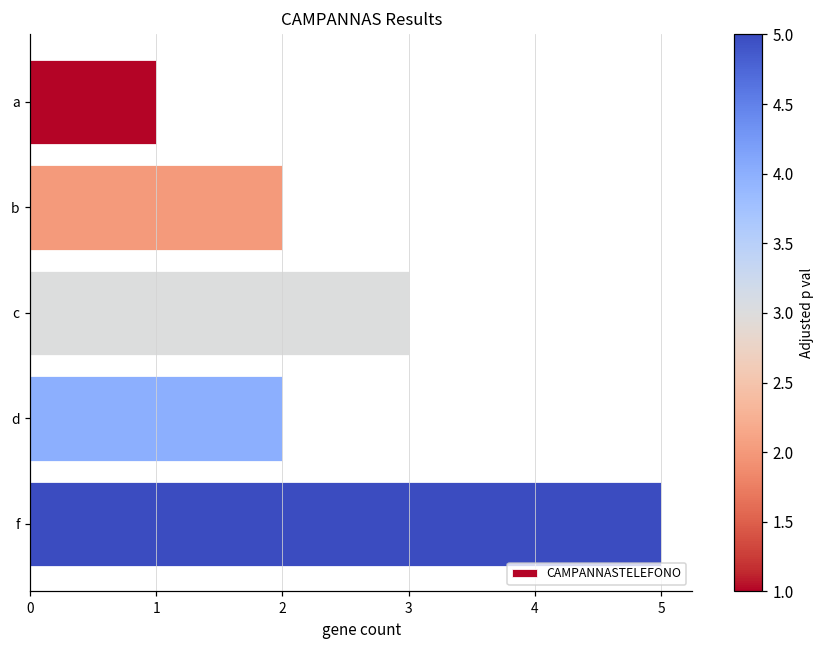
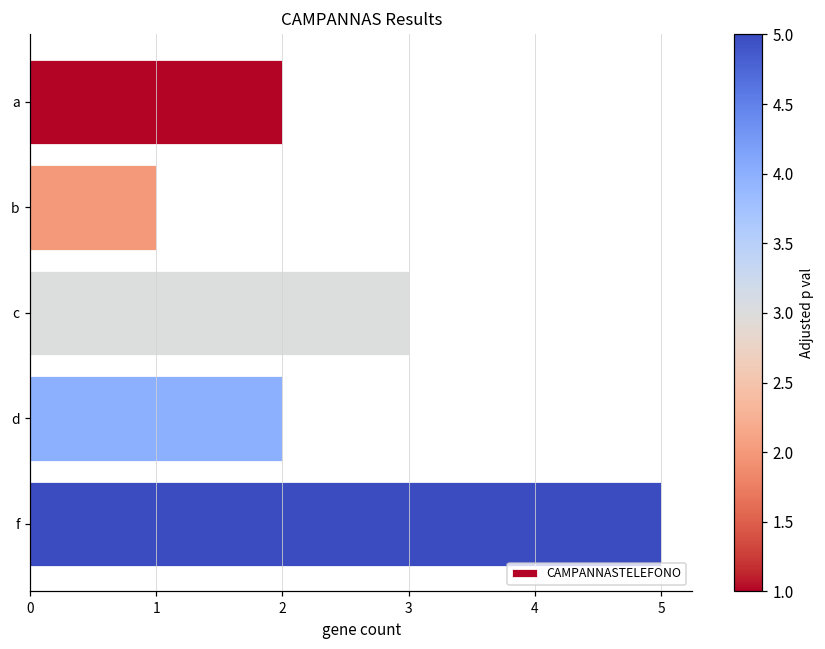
  {
-   "a": 1,
-   "b": 2,
+   "a": 2,
+   "b": 1,
    "c": 3,
    "d": 2,
    "f": 5
  }
